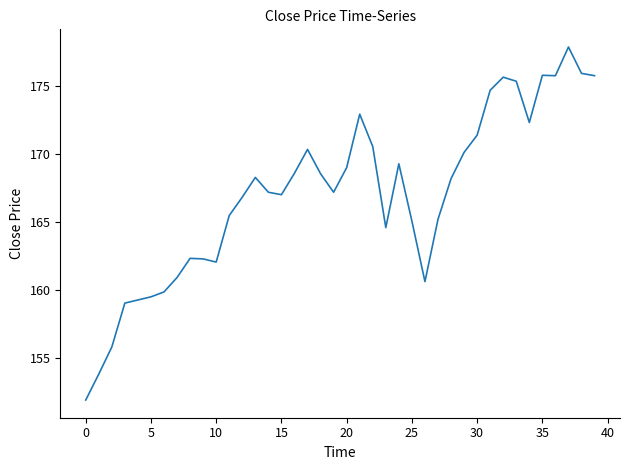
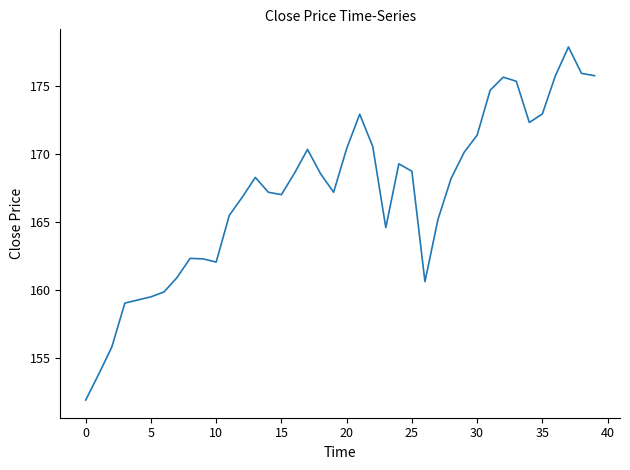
  {
    "0": 151.9,
    "5": 159.5,
    "10": 162.1,
    "15": 167.0,
-   "20": 169.0,
-   "25": 165.1,
+   "20": 170.4,
+   "25": 168.7,
    "30": 171.4,
-   "35": 175.8
+   "35": 172.9
  }
